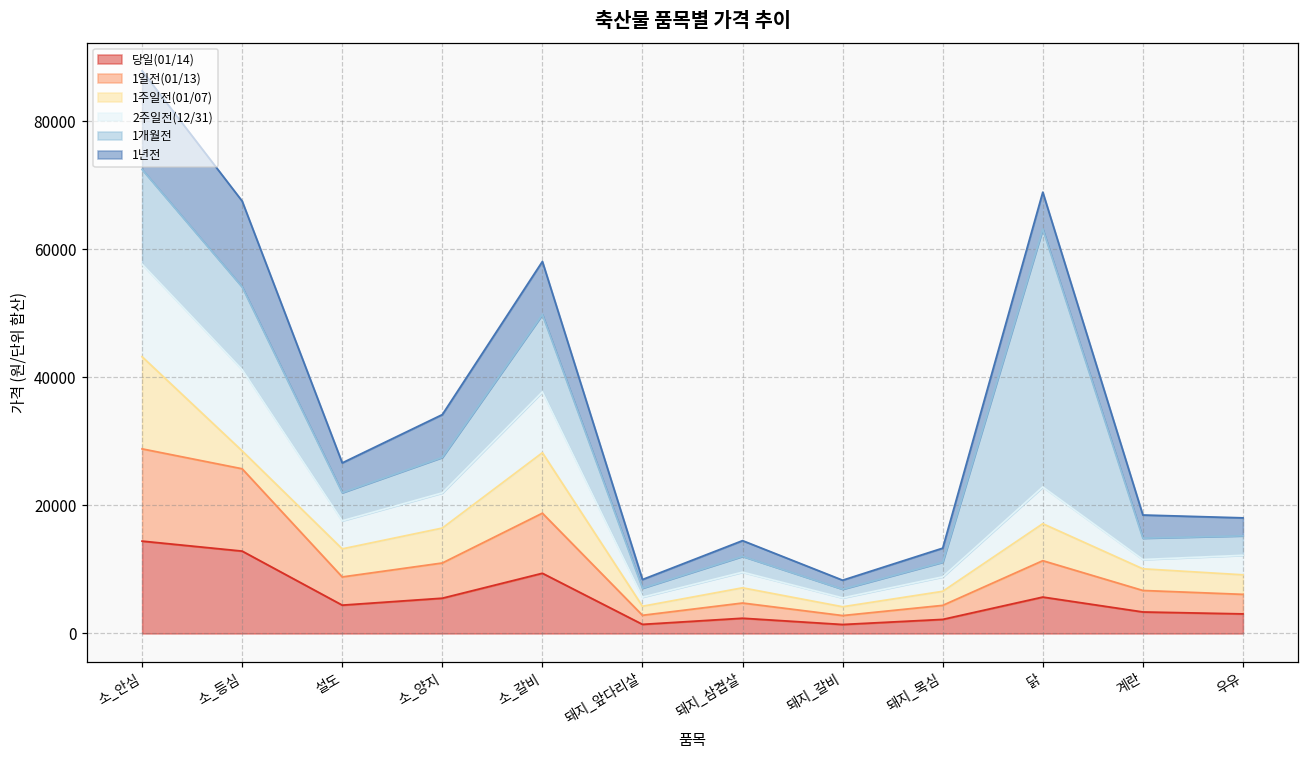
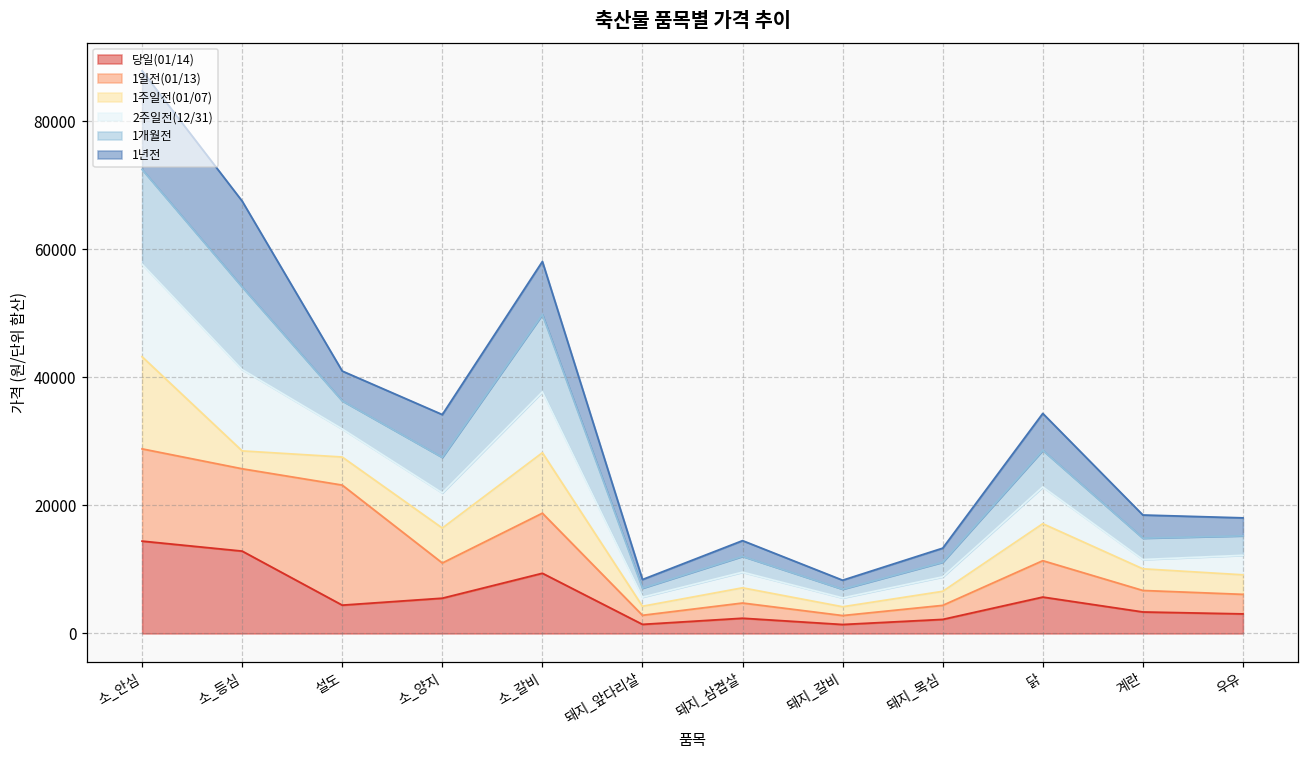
  {
    "당일(01/14)": {
      "소_안심": 14000,
      "소_등심": 13000,
      "설도": 4000,
      "소_양지": 6000,
      "소_갈비": 9000,
      "돼지_앞다리살": 1000,
      "돼지_삼겹살": 2000,
      "돼지_갈비": 1000,
      "돼지_목심": 2000,
      "닭": 6000,
      "계란": 3000,
      "우유": 3000
    },
    "1일전(01/13)": {
      "소_안심": 14000,
      "소_등심": 13000,
-     "설도": 4000,
+     "설도": 19000,
      "소_양지": 5000,
      "소_갈비": 9000,
      "돼지_앞다리살": 1000,
      "돼지_삼겹살": 2000,
      "돼지_갈비": 1000,
      "돼지_목심": 2000,
      "닭": 6000,
      "계란": 3000,
      "우유": 3000
    },
    "1주일전(01/07)": {
      "소_안심": 14000,
      "소_등심": 3000,
      "설도": 4000,
      "소_양지": 5000,
      "소_갈비": 9000,
      "돼지_앞다리살": 1000,
      "돼지_삼겹살": 2000,
      "돼지_갈비": 1000,
      "돼지_목심": 2000,
      "닭": 6000,
      "계란": 3000,
      "우유": 3000
    },
    "2주일전(12/31)": {
      "소_안심": 14000,
      "소_등심": 13000,
      "설도": 4000,
      "소_양지": 5000,
      "소_갈비": 9000,
      "돼지_앞다리살": 1000,
      "돼지_삼겹살": 2000,
      "돼지_갈비": 1000,
      "돼지_목심": 2000,
      "닭": 6000,
      "계란": 1000,
      "우유": 3000
    },
    "1개월전": {
      "소_안심": 15000,
      "소_등심": 13000,
      "설도": 4000,
      "소_양지": 6000,
      "소_갈비": 12000,
      "돼지_앞다리살": 1000,
      "돼지_삼겹살": 2000,
      "돼지_갈비": 1000,
      "돼지_목심": 2000,
-     "닭": 40000,
+     "닭": 6000,
      "계란": 3000,
      "우유": 3000
    },
    "1년전": {
      "소_등심": 13000,
      "설도": 5000,
      "소_양지": 7000,
      "소_갈비": 8000,
      "돼지_앞다리살": 1000,
      "돼지_삼겹살": 2000,
      "돼지_갈비": 1000,
      "돼지_목심": 2000,
      "닭": 6000,
      "계란": 4000,
      "우유": 3000
    }
  }
